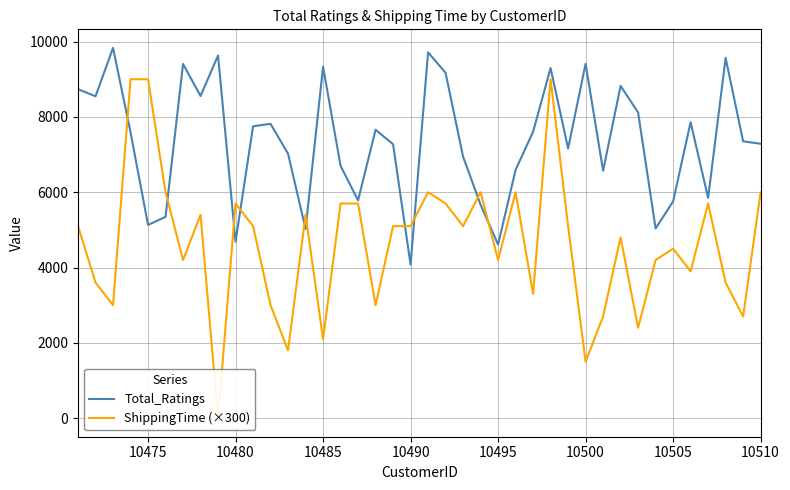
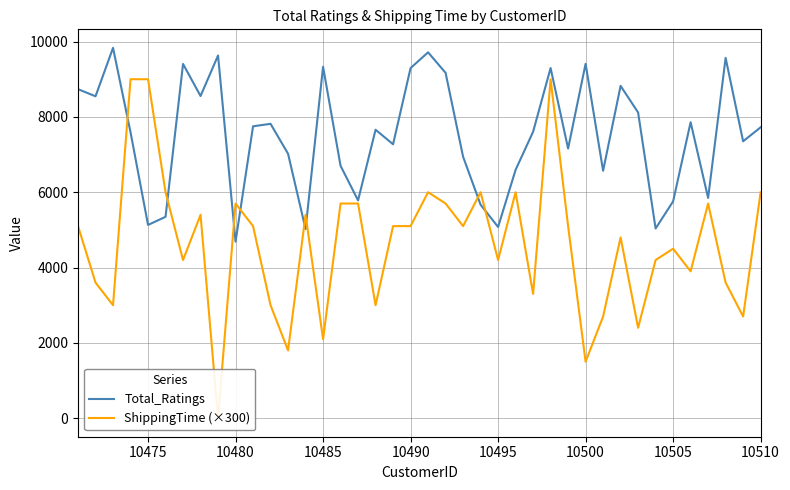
  {
    "Total_Ratings": {
      "10475": 5100,
      "10480": 4700,
      "10485": 9300,
-     "10490": 4100,
-     "10495": 4600,
+     "10490": 9300,
+     "10495": 5100,
      "10500": 9400,
      "10505": 5800,
-     "10510": 7300
+     "10510": 7700
    },
    "ShippingTime (×300)": {
      "10475": 9000,
      "10480": 5700,
      "10485": 2100,
      "10490": 5100,
      "10495": 4200,
      "10500": 1500,
      "10505": 4500,
      "10510": 6000
    }
  }
